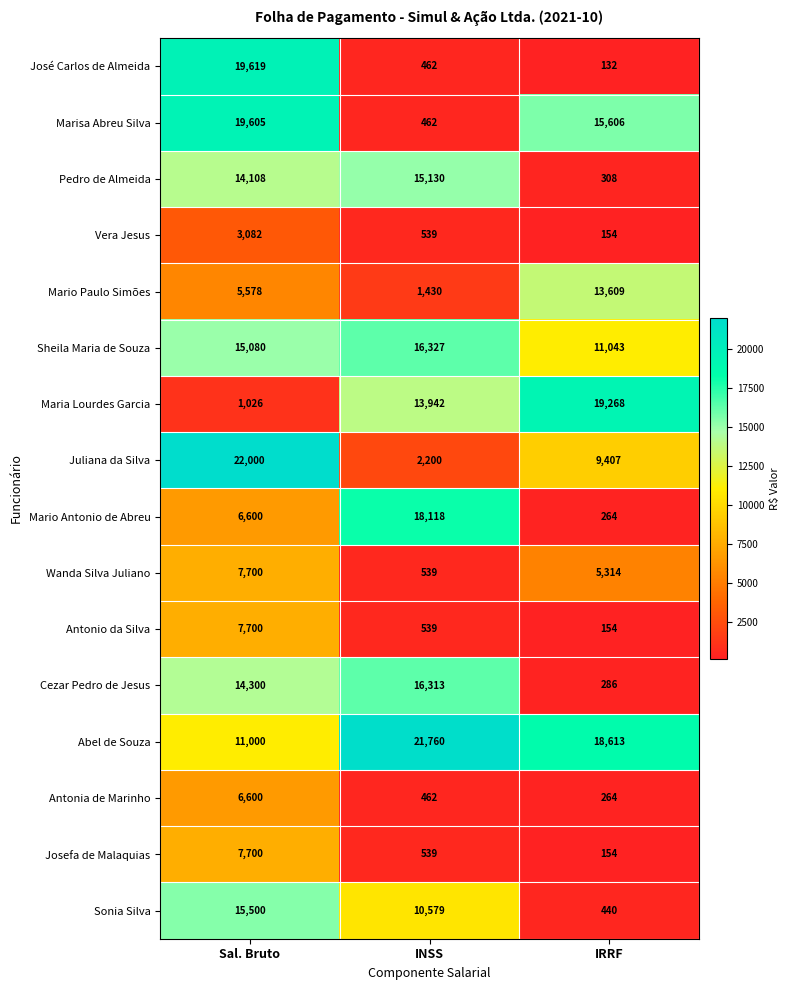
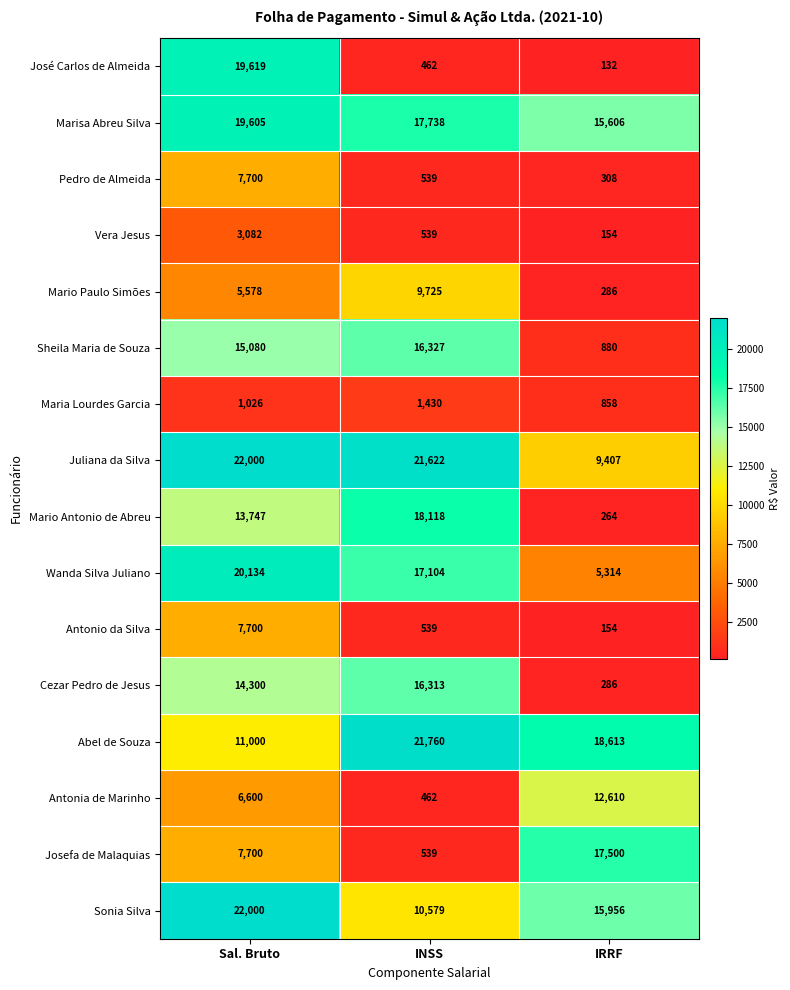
  {
    "José Carlos de Almeida": {
      "Sal. Bruto": "19,619",
      "INSS": "462",
      "IRRF": "132"
    },
    "Marisa Abreu Silva": {
      "Sal. Bruto": "19,605",
-     "INSS": "462",
+     "INSS": "17,738",
      "IRRF": "15,606"
    },
    "Pedro de Almeida": {
-     "Sal. Bruto": "14,108",
-     "INSS": "15,130",
+     "Sal. Bruto": "7,700",
+     "INSS": "539",
      "IRRF": "308"
    },
    "Vera Jesus": {
      "Sal. Bruto": "3,082",
      "INSS": "539",
      "IRRF": "154"
    },
    "Mario Paulo Simões": {
      "Sal. Bruto": "5,578",
-     "INSS": "1,430",
-     "IRRF": "13,609"
+     "INSS": "9,725",
+     "IRRF": "286"
    },
    "Sheila Maria de Souza": {
      "Sal. Bruto": "15,080",
      "INSS": "16,327",
-     "IRRF": "11,043"
+     "IRRF": "880"
    },
    "Maria Lourdes Garcia": {
      "Sal. Bruto": "1,026",
-     "INSS": "13,942",
-     "IRRF": "19,268"
+     "INSS": "1,430",
+     "IRRF": "858"
    },
    "Juliana da Silva": {
      "Sal. Bruto": "22,000",
-     "INSS": "2,200",
+     "INSS": "21,622",
      "IRRF": "9,407"
    },
    "Mario Antonio de Abreu": {
-     "Sal. Bruto": "6,600",
+     "Sal. Bruto": "13,747",
      "INSS": "18,118",
      "IRRF": "264"
    },
    "Wanda Silva Juliano": {
-     "Sal. Bruto": "7,700",
-     "INSS": "539",
+     "Sal. Bruto": "20,134",
+     "INSS": "17,104",
      "IRRF": "5,314"
    },
    "Antonio da Silva": {
      "Sal. Bruto": "7,700",
      "INSS": "539",
      "IRRF": "154"
    },
    "Cezar Pedro de Jesus": {
      "Sal. Bruto": "14,300",
      "INSS": "16,313",
      "IRRF": "286"
    },
    "Abel de Souza": {
      "Sal. Bruto": "11,000",
      "INSS": "21,760",
      "IRRF": "18,613"
    },
    "Antonia de Marinho": {
      "Sal. Bruto": "6,600",
      "INSS": "462",
-     "IRRF": "264"
+     "IRRF": "12,610"
    },
    "Josefa de Malaquias": {
      "Sal. Bruto": "7,700",
      "INSS": "539",
-     "IRRF": "154"
+     "IRRF": "17,500"
    },
    "Sonia Silva": {
-     "Sal. Bruto": "15,500",
+     "Sal. Bruto": "22,000",
      "INSS": "10,579",
-     "IRRF": "440"
+     "IRRF": "15,956"
    }
  }
